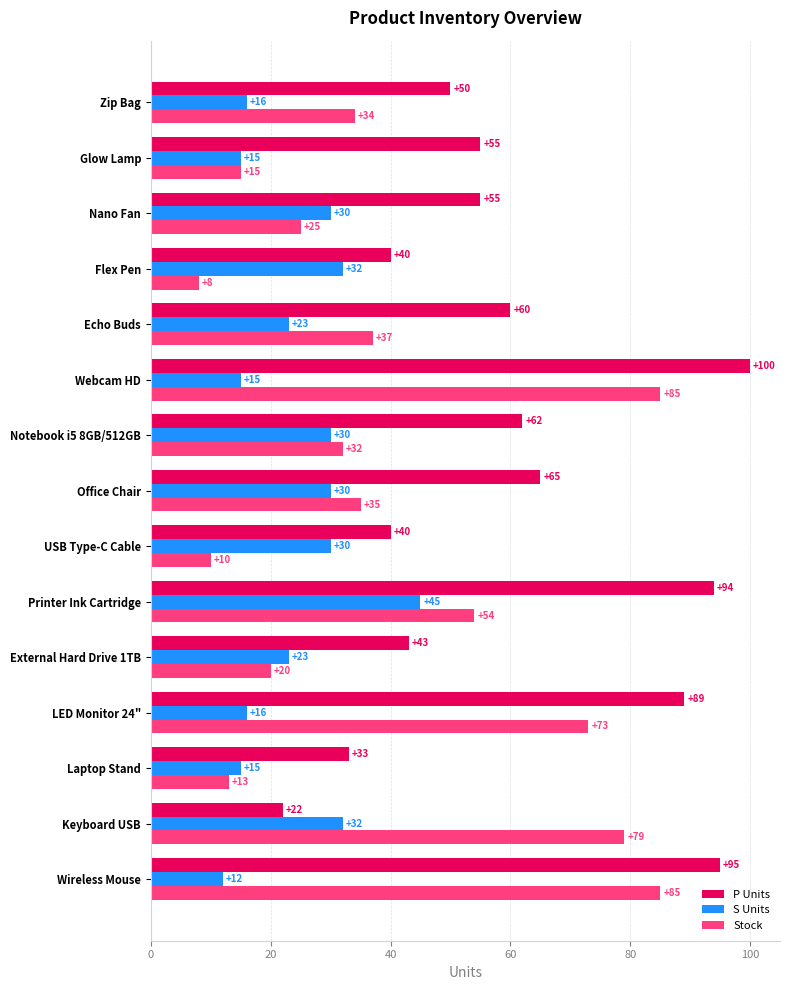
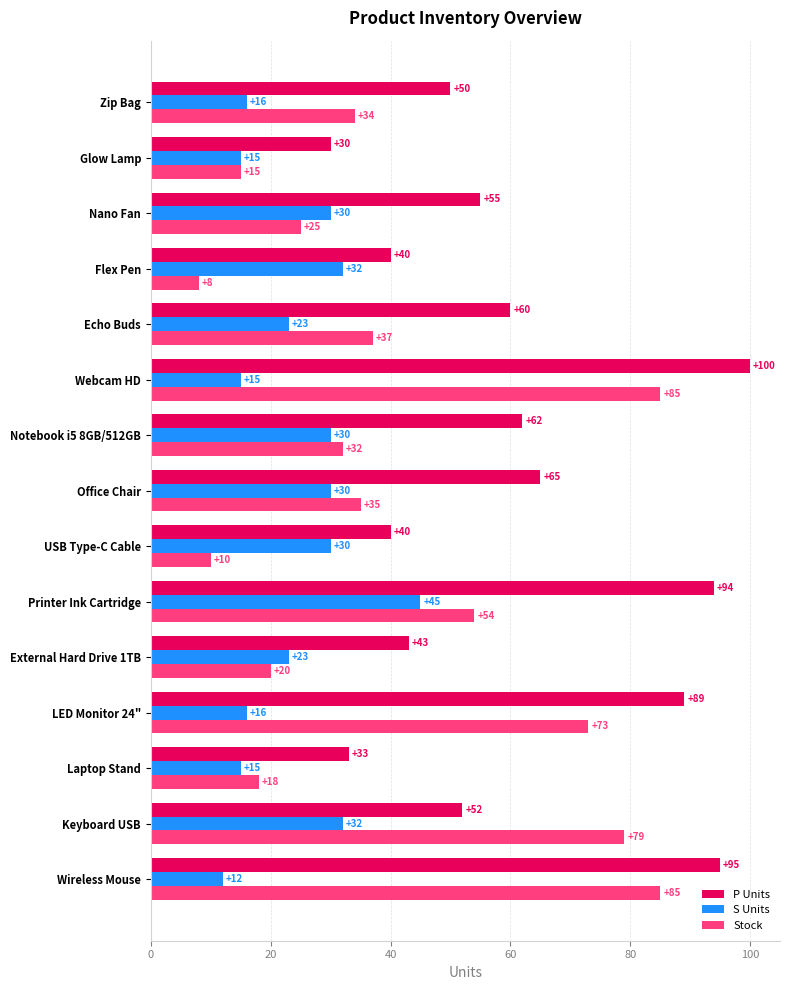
  {
    "P Units": {
      "Zip Bag": "+50",
-     "Glow Lamp": "+55",
+     "Glow Lamp": "+30",
      "Nano Fan": "+55",
      "Flex Pen": "+40",
      "Echo Buds": "+60",
      "Webcam HD": "+100",
      "Notebook i5 8GB/512GB": "+62",
      "Office Chair": "+65",
      "USB Type-C Cable": "+40",
      "Printer Ink Cartridge": "+94",
      "External Hard Drive 1TB": "+43",
      "LED Monitor 24\"": "+89",
      "Laptop Stand": "+33",
-     "Keyboard USB": "+22",
+     "Keyboard USB": "+52",
      "Wireless Mouse": "+95"
    },
    "S Units": {
      "Zip Bag": "+16",
      "Glow Lamp": "+15",
      "Nano Fan": "+30",
      "Flex Pen": "+32",
      "Echo Buds": "+23",
      "Webcam HD": "+15",
      "Notebook i5 8GB/512GB": "+30",
      "Office Chair": "+30",
      "USB Type-C Cable": "+30",
      "Printer Ink Cartridge": "+45",
      "External Hard Drive 1TB": "+23",
      "LED Monitor 24\"": "+16",
      "Laptop Stand": "+15",
      "Keyboard USB": "+32",
      "Wireless Mouse": "+12"
    },
    "Stock": {
      "Zip Bag": "+34",
      "Glow Lamp": "+15",
      "Nano Fan": "+25",
      "Flex Pen": "+8",
      "Echo Buds": "+37",
      "Webcam HD": "+85",
      "Notebook i5 8GB/512GB": "+32",
      "Office Chair": "+35",
      "USB Type-C Cable": "+10",
      "Printer Ink Cartridge": "+54",
      "External Hard Drive 1TB": "+20",
      "LED Monitor 24\"": "+73",
-     "Laptop Stand": "+13",
+     "Laptop Stand": "+18",
      "Keyboard USB": "+79",
      "Wireless Mouse": "+85"
    }
  }
